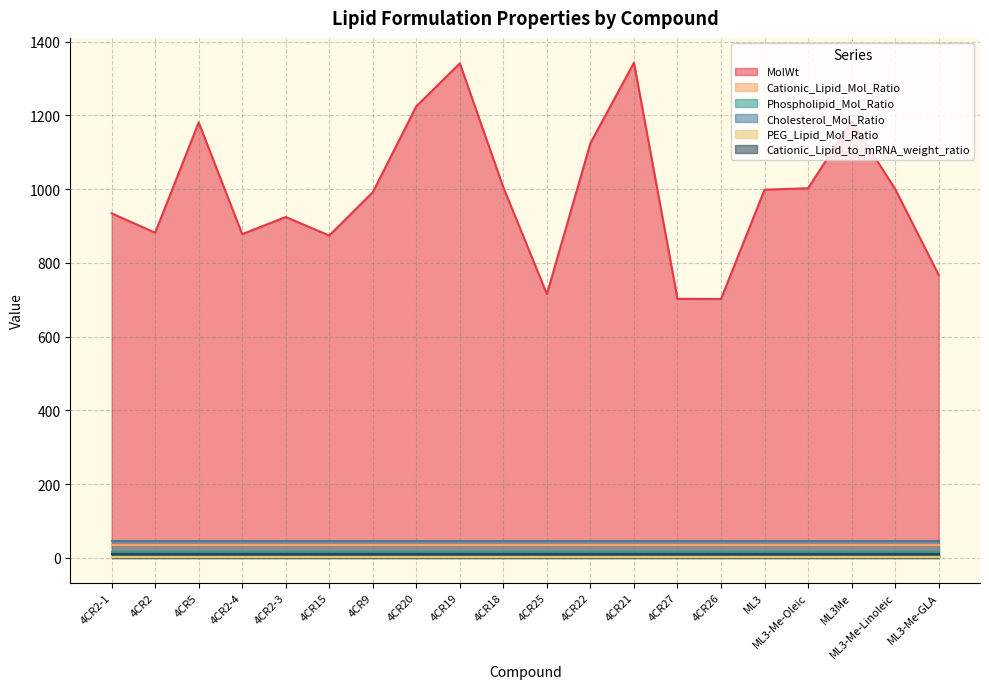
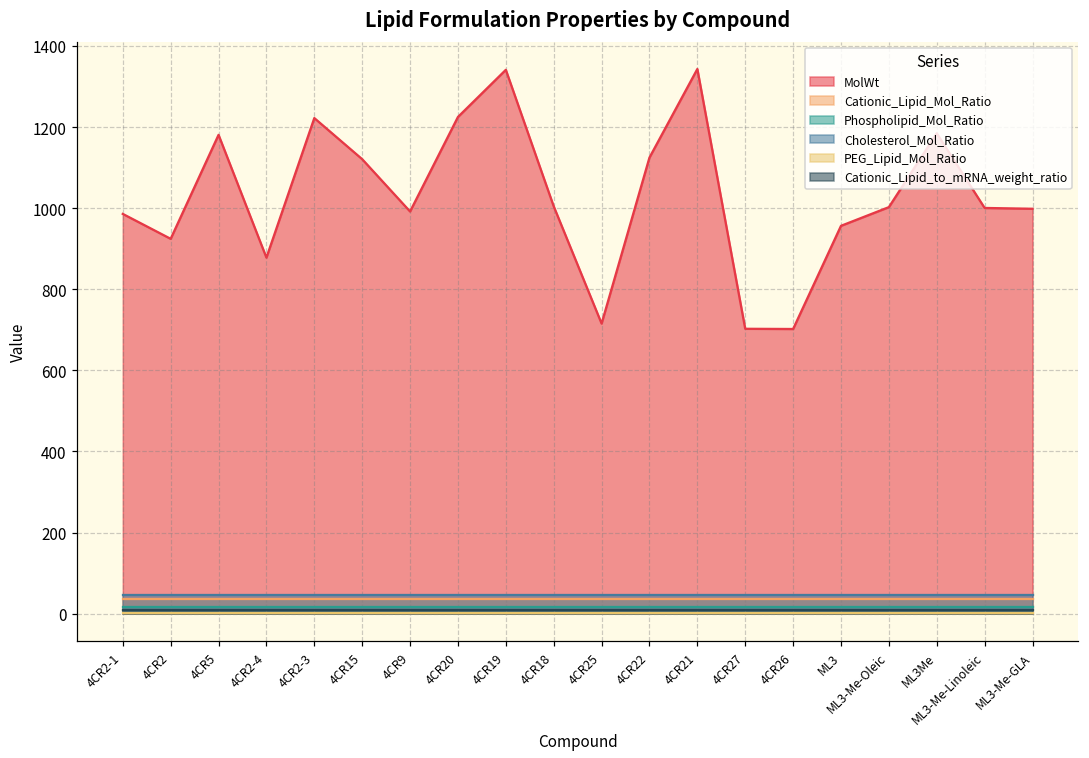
  {
    "MolWt": {
-     "4CR2-1": 930,
-     "4CR2": 880,
+     "4CR2-1": 990,
+     "4CR2": 920,
      "4CR5": 1180,
      "4CR2-4": 880,
-     "4CR2-3": 920,
-     "4CR15": 870,
+     "4CR2-3": 1220,
+     "4CR15": 1120,
      "4CR9": 990,
      "4CR20": 1220,
      "4CR19": 1340,
      "4CR18": 1000,
      "4CR25": 720,
      "4CR22": 1120,
      "4CR21": 1340,
      "4CR27": 700,
      "4CR26": 700,
-     "ML3": 1000,
+     "ML3": 960,
      "ML3-Me-Oleic": 1000,
      "ML3-Me-Linoleic": 1000,
-     "ML3-Me-GLA": 770
+     "ML3-Me-GLA": 1000
    }
  }
